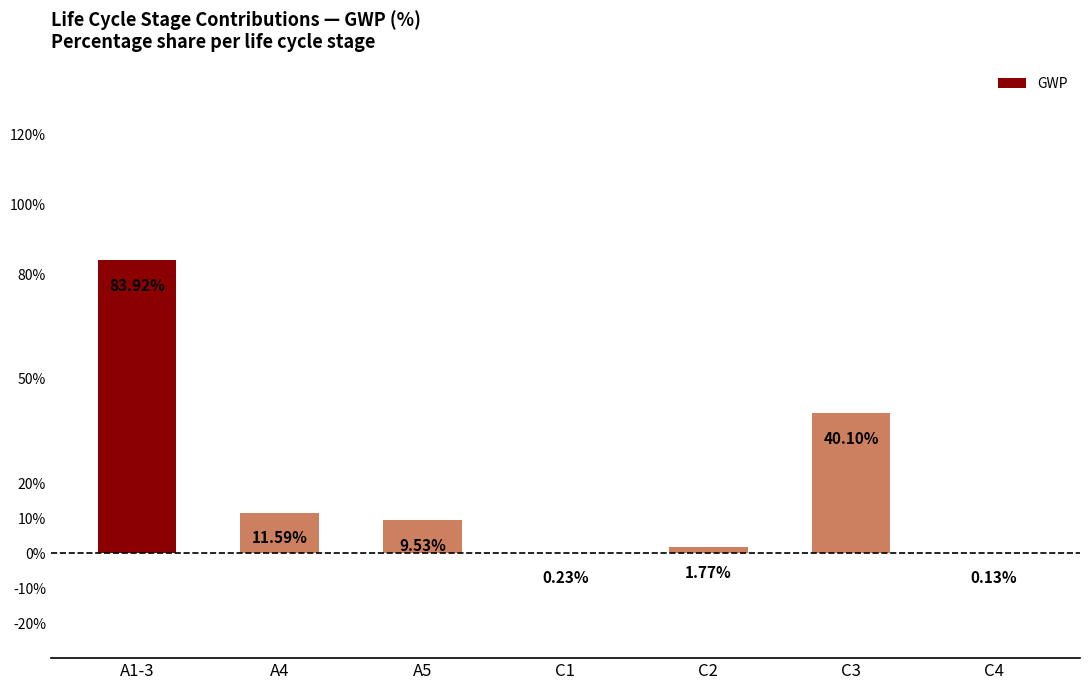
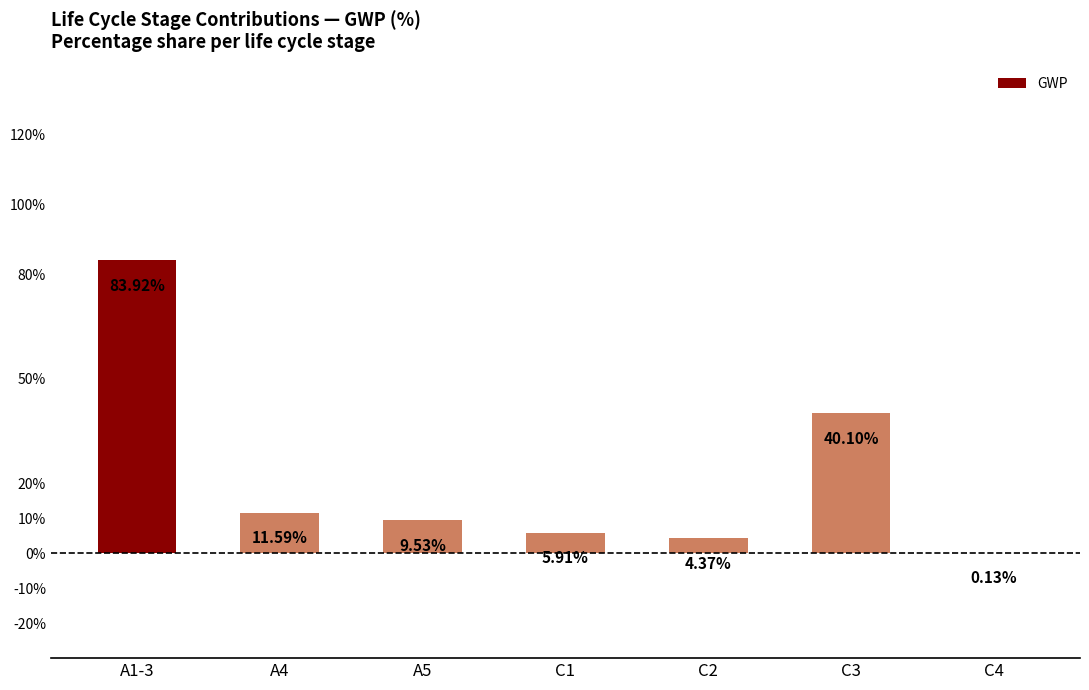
  {
    "A1-3": "83.92%",
    "A4": "11.59%",
    "A5": "9.53%",
-   "C1": "0.23%",
-   "C2": "1.77%",
+   "C1": "5.91%",
+   "C2": "4.37%",
    "C3": "40.10%",
    "C4": "0.13%"
  }
